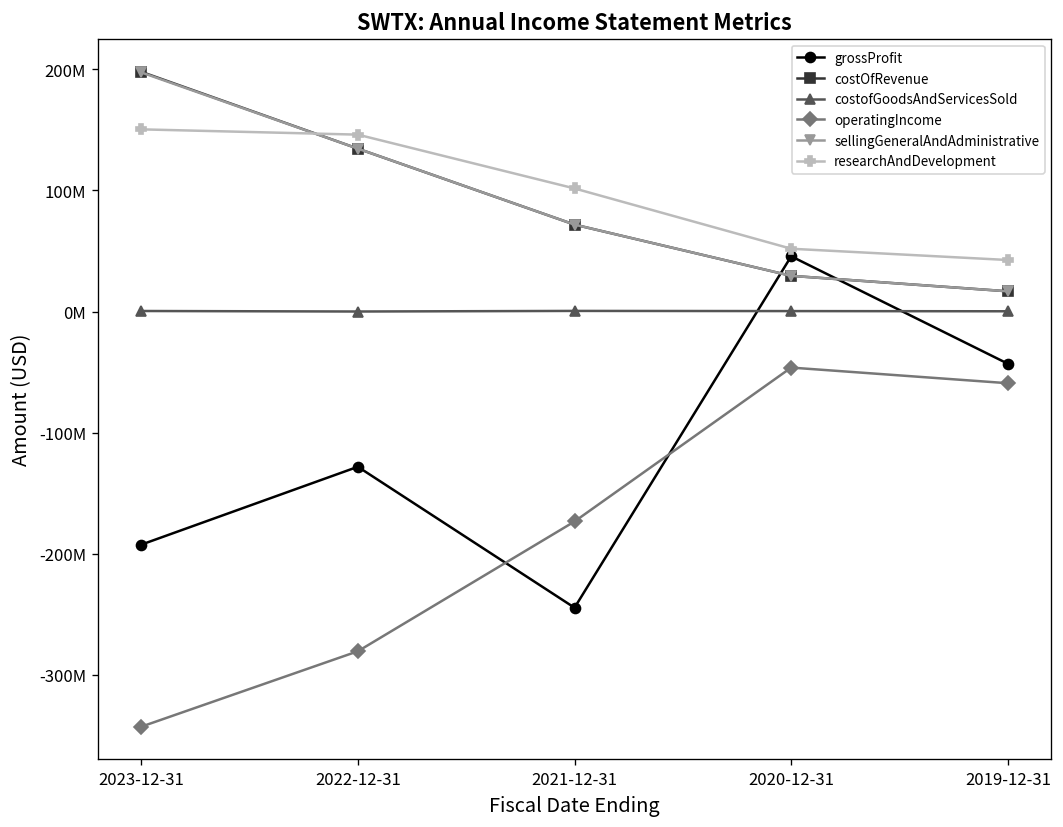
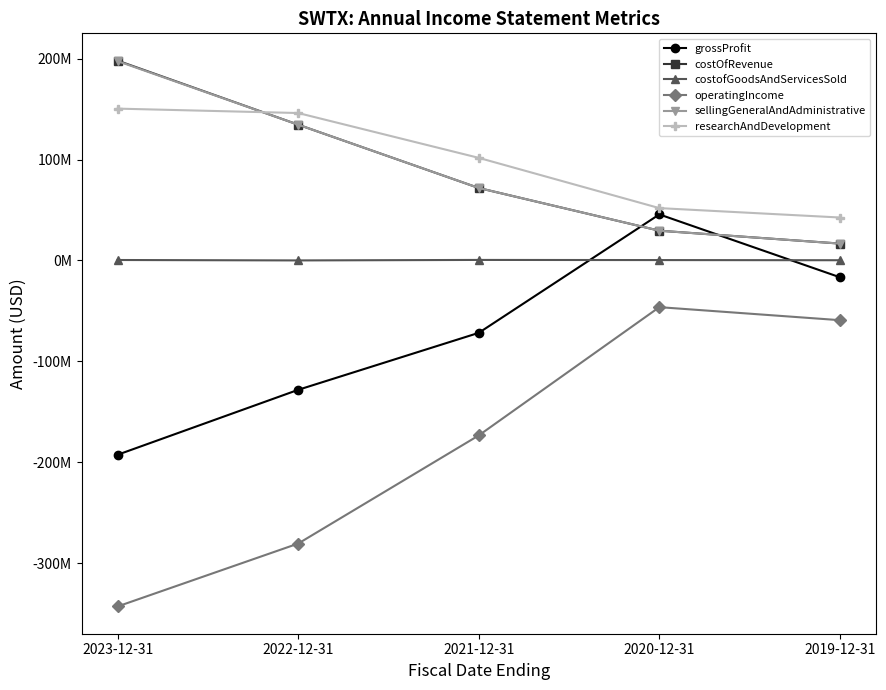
  {
    "grossProfit": {
      "2023-12-31": -193000000,
      "2022-12-31": -128000000,
-     "2021-12-31": -245000000,
+     "2021-12-31": -72000000,
      "2020-12-31": 46000000,
-     "2019-12-31": -43000000
+     "2019-12-31": -17000000
    }
  }
